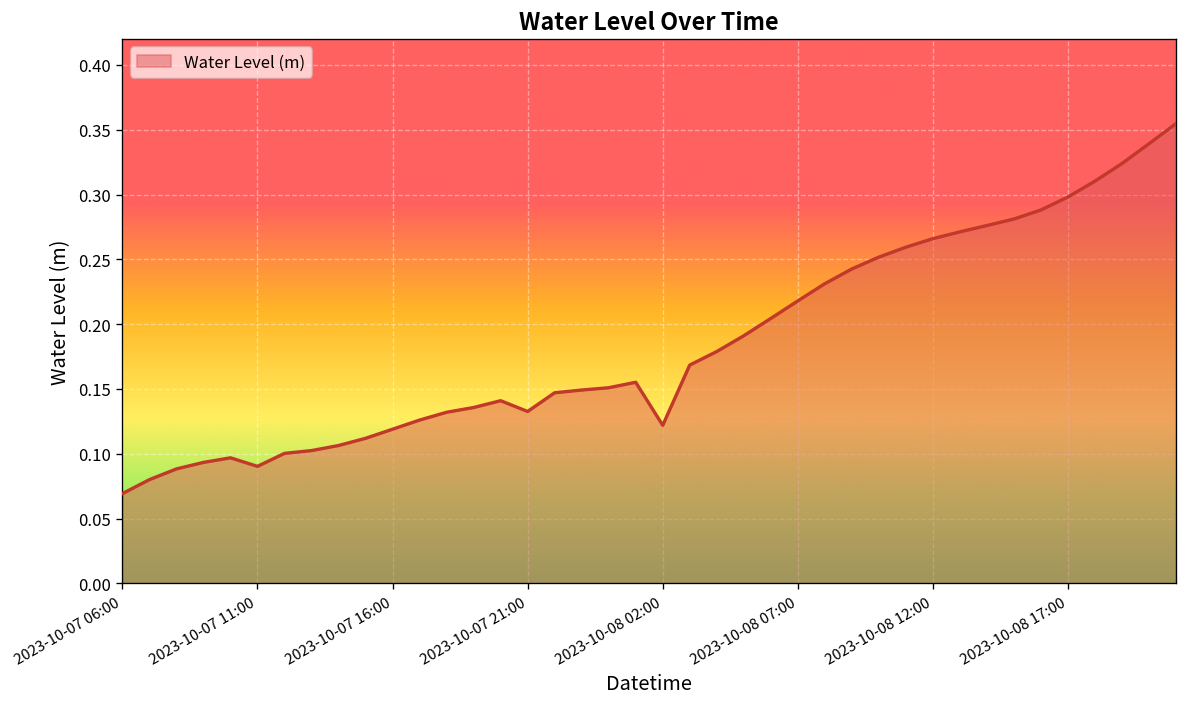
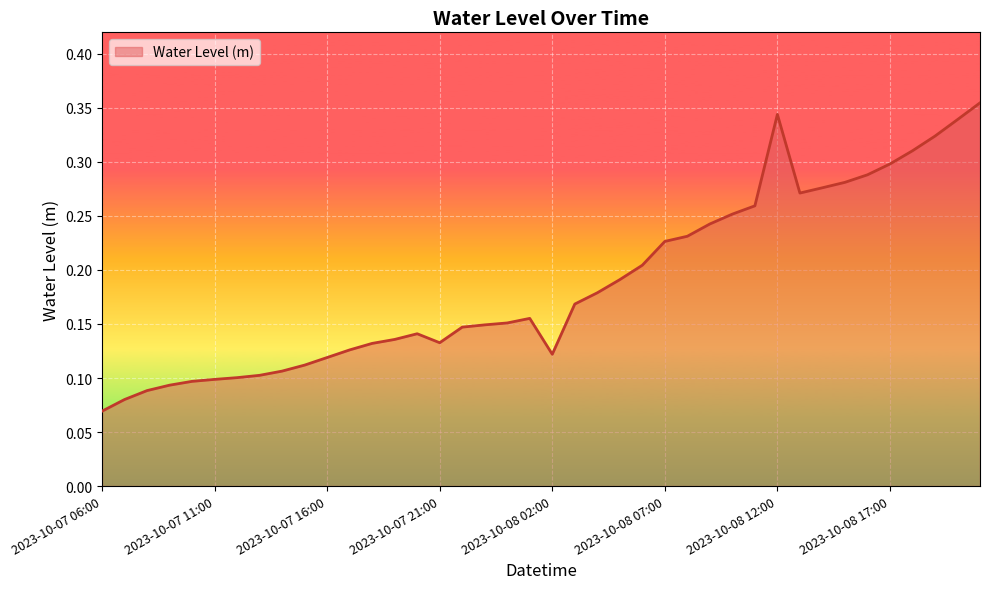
  {
    "2023-10-07 06:00": 0.069,
-   "2023-10-07 11:00": 0.090,
+   "2023-10-07 11:00": 0.099,
    "2023-10-07 16:00": 0.119,
    "2023-10-07 21:00": 0.133,
    "2023-10-08 02:00": 0.122,
-   "2023-10-08 07:00": 0.218,
-   "2023-10-08 12:00": 0.266,
+   "2023-10-08 07:00": 0.226,
+   "2023-10-08 12:00": 0.344,
    "2023-10-08 17:00": 0.298
  }
